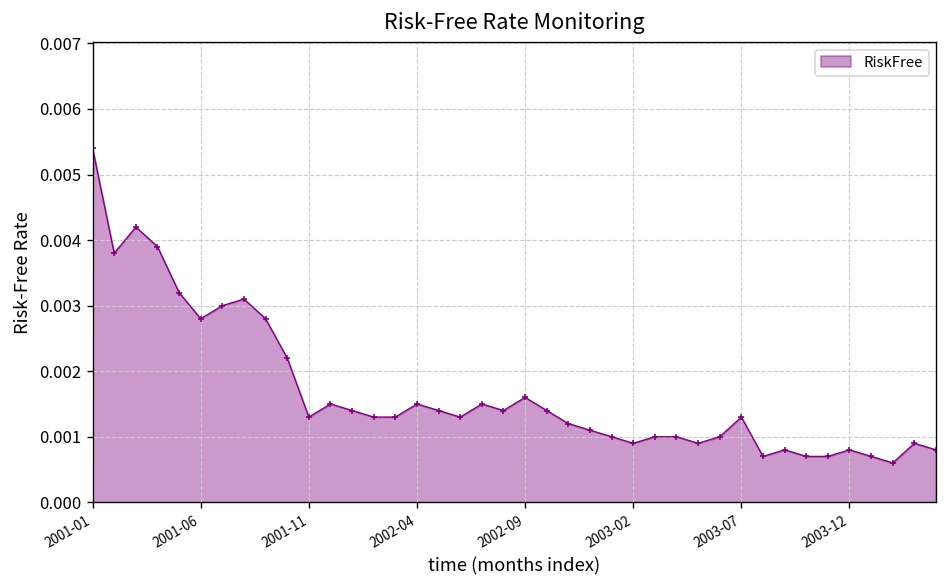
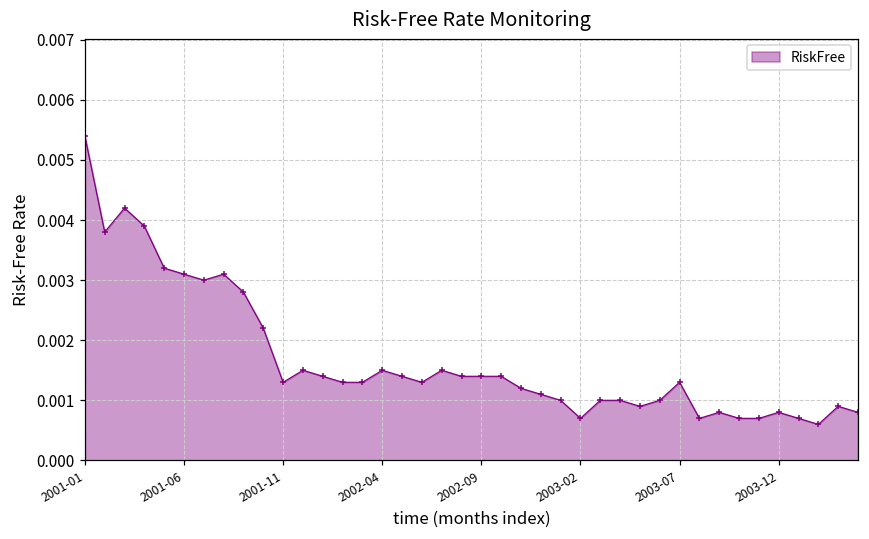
  {
    "2001-01": 0.0054,
-   "2001-06": 0.0028,
+   "2001-06": 0.0031,
    "2001-11": 0.0013,
    "2002-04": 0.0015,
-   "2002-09": 0.0016,
-   "2003-02": 0.0009,
+   "2002-09": 0.0014,
+   "2003-02": 0.0007,
    "2003-07": 0.0013,
    "2003-12": 0.0008
  }
